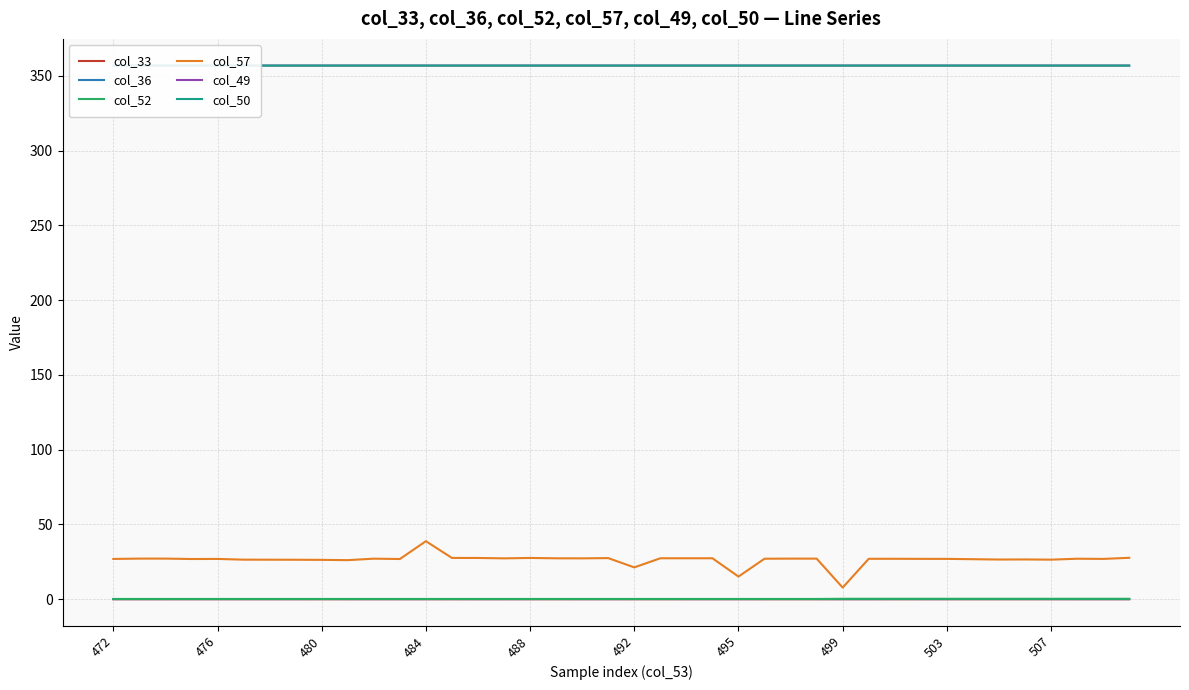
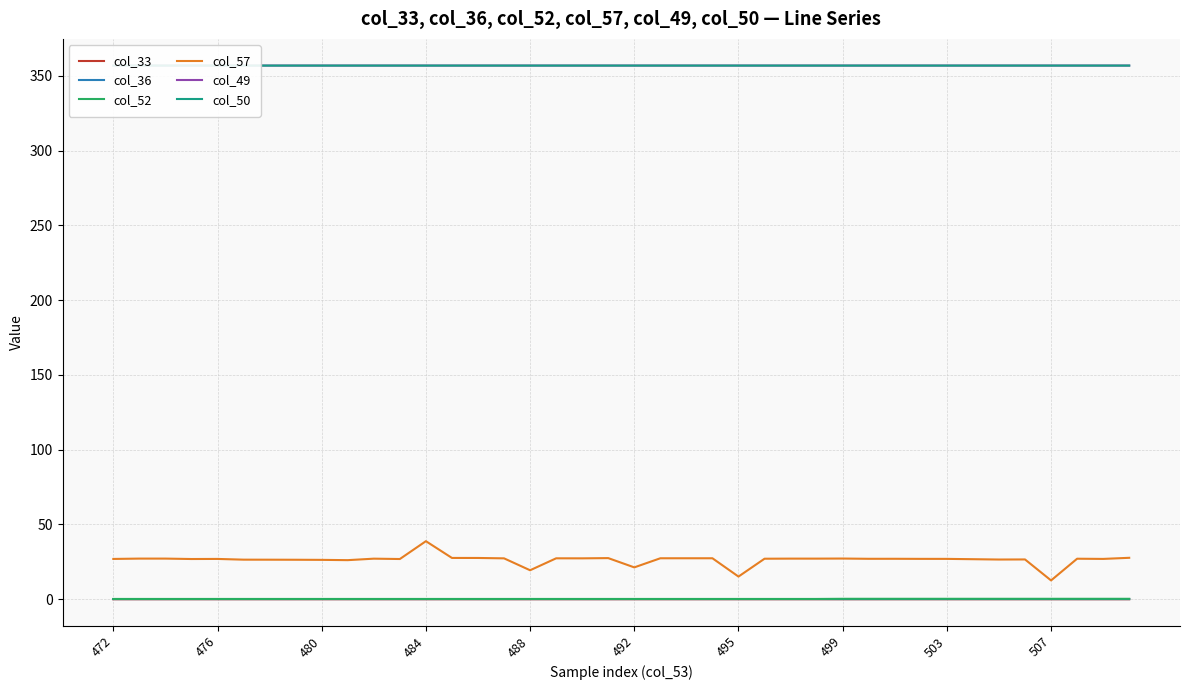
  {
    "col_57": {
      "472": 27,
      "476": 27,
      "480": 26,
      "484": 39,
-     "488": 28,
+     "488": 19,
      "492": 21,
      "495": 15,
-     "499": 8,
+     "499": 27,
      "503": 27,
-     "507": 26
+     "507": 13
    }
  }
